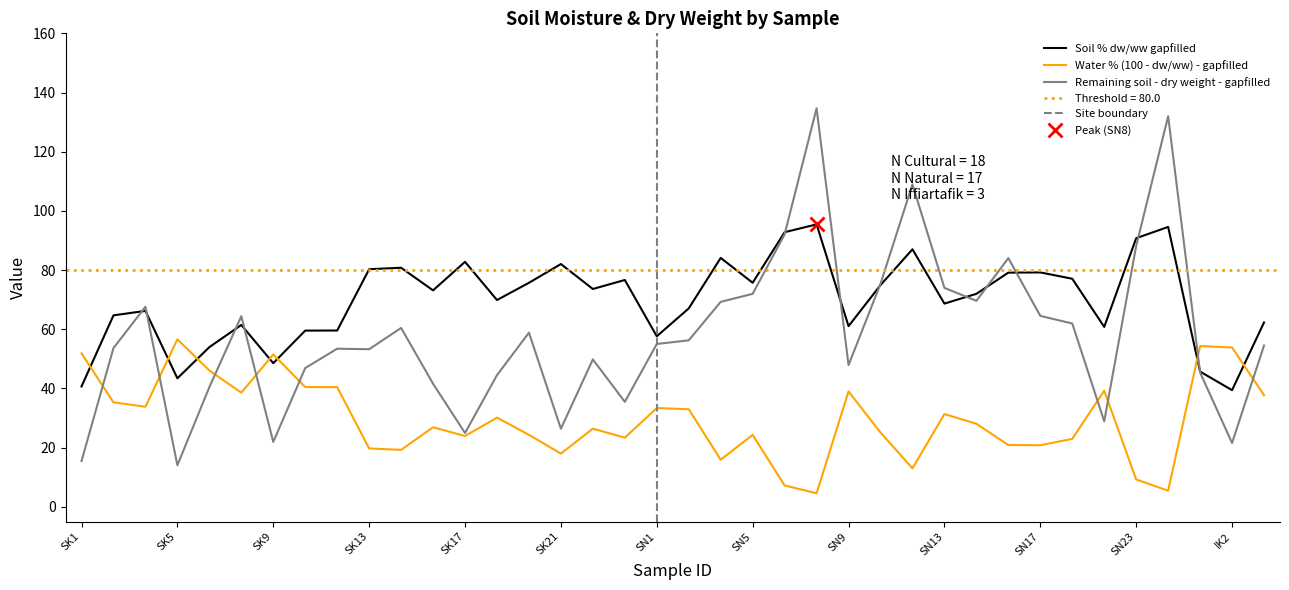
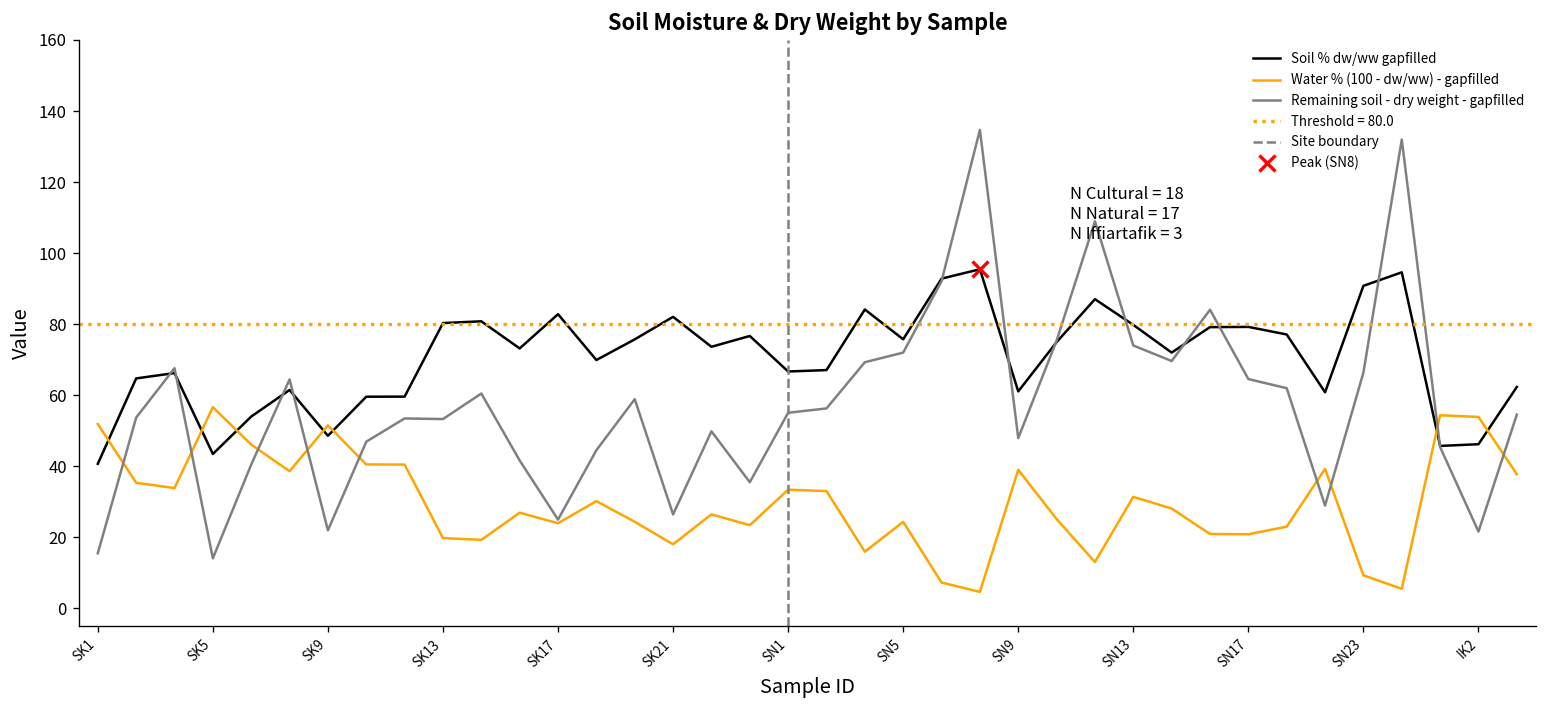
  {
    "Soil % dw/ww gapfilled": {
      "SK1": 41,
      "SK5": 43,
      "SK9": 49,
      "SK13": 80,
      "SK17": 83,
      "SK21": 82,
-     "SN1": 58,
+     "SN1": 67,
      "SN5": 76,
      "SN9": 61,
-     "SN13": 69,
+     "SN13": 80,
      "SN17": 79,
      "SN23": 91,
-     "IK2": 39
+     "IK2": 46
    },
    "Water % (100 - dw/ww) - gapfilled": {
      "SK1": 52,
      "SK5": 57,
      "SK9": 51,
      "SK13": 20,
      "SK17": 24,
      "SK21": 18,
      "SN1": 33,
      "SN5": 24,
      "SN9": 39,
      "SN13": 31,
      "SN17": 21,
      "SN23": 9,
      "IK2": 54
    },
    "Remaining soil - dry weight - gapfilled": {
      "SK1": 15,
      "SK5": 14,
      "SK9": 22,
      "SK13": 53,
      "SK17": 25,
      "SK21": 26,
      "SN1": 55,
      "SN5": 72,
      "SN9": 48,
      "SN13": 74,
      "SN17": 65,
-     "SN23": 88,
+     "SN23": 66,
      "IK2": 22
    }
  }
